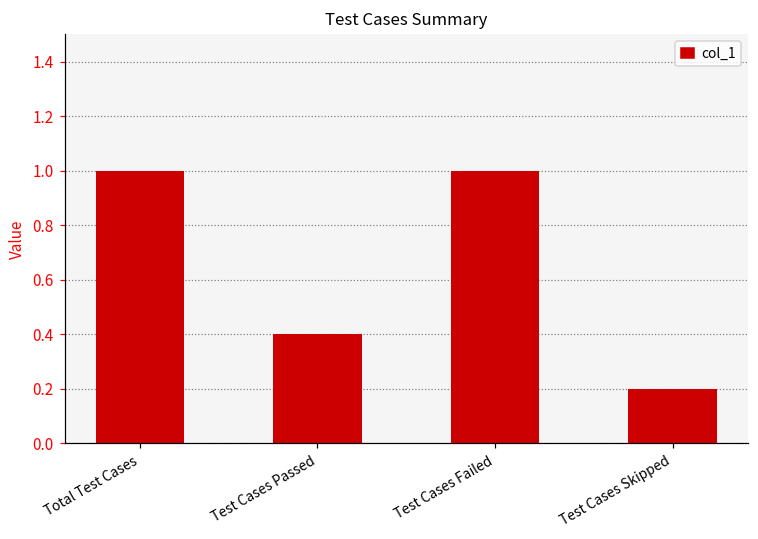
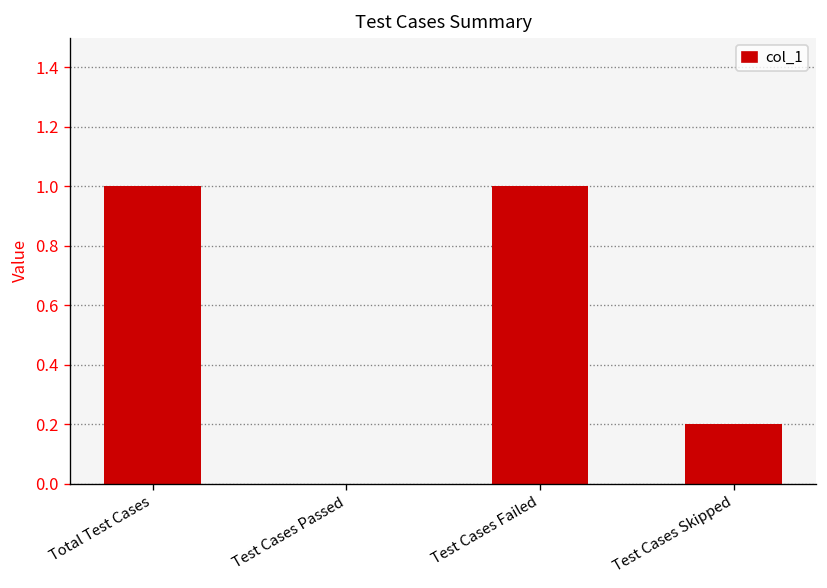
  {
    "Total Test Cases": 1.0,
-   "Test Cases Passed": 0.4,
+   "Test Cases Passed": 0.0,
    "Test Cases Failed": 1.0,
    "Test Cases Skipped": 0.2
  }
